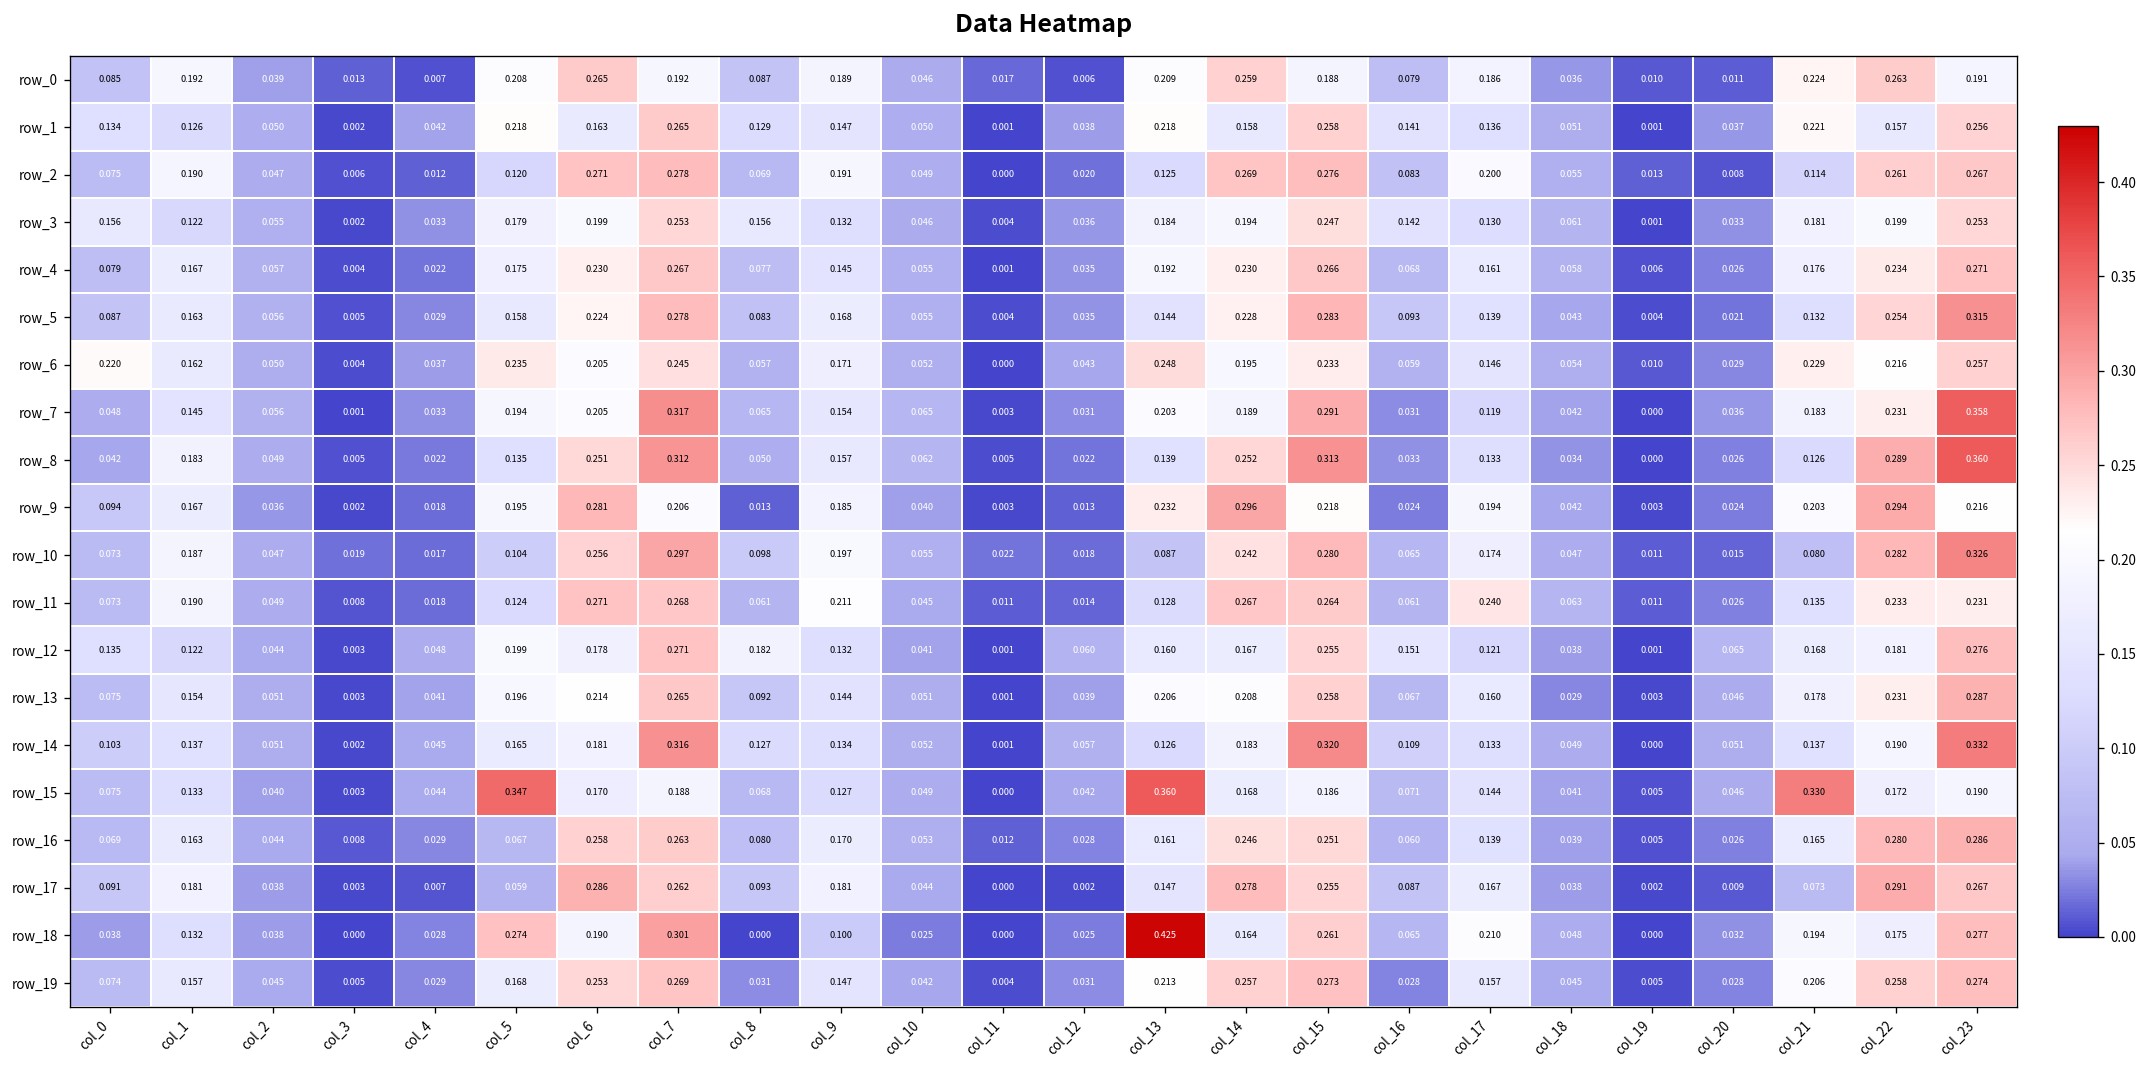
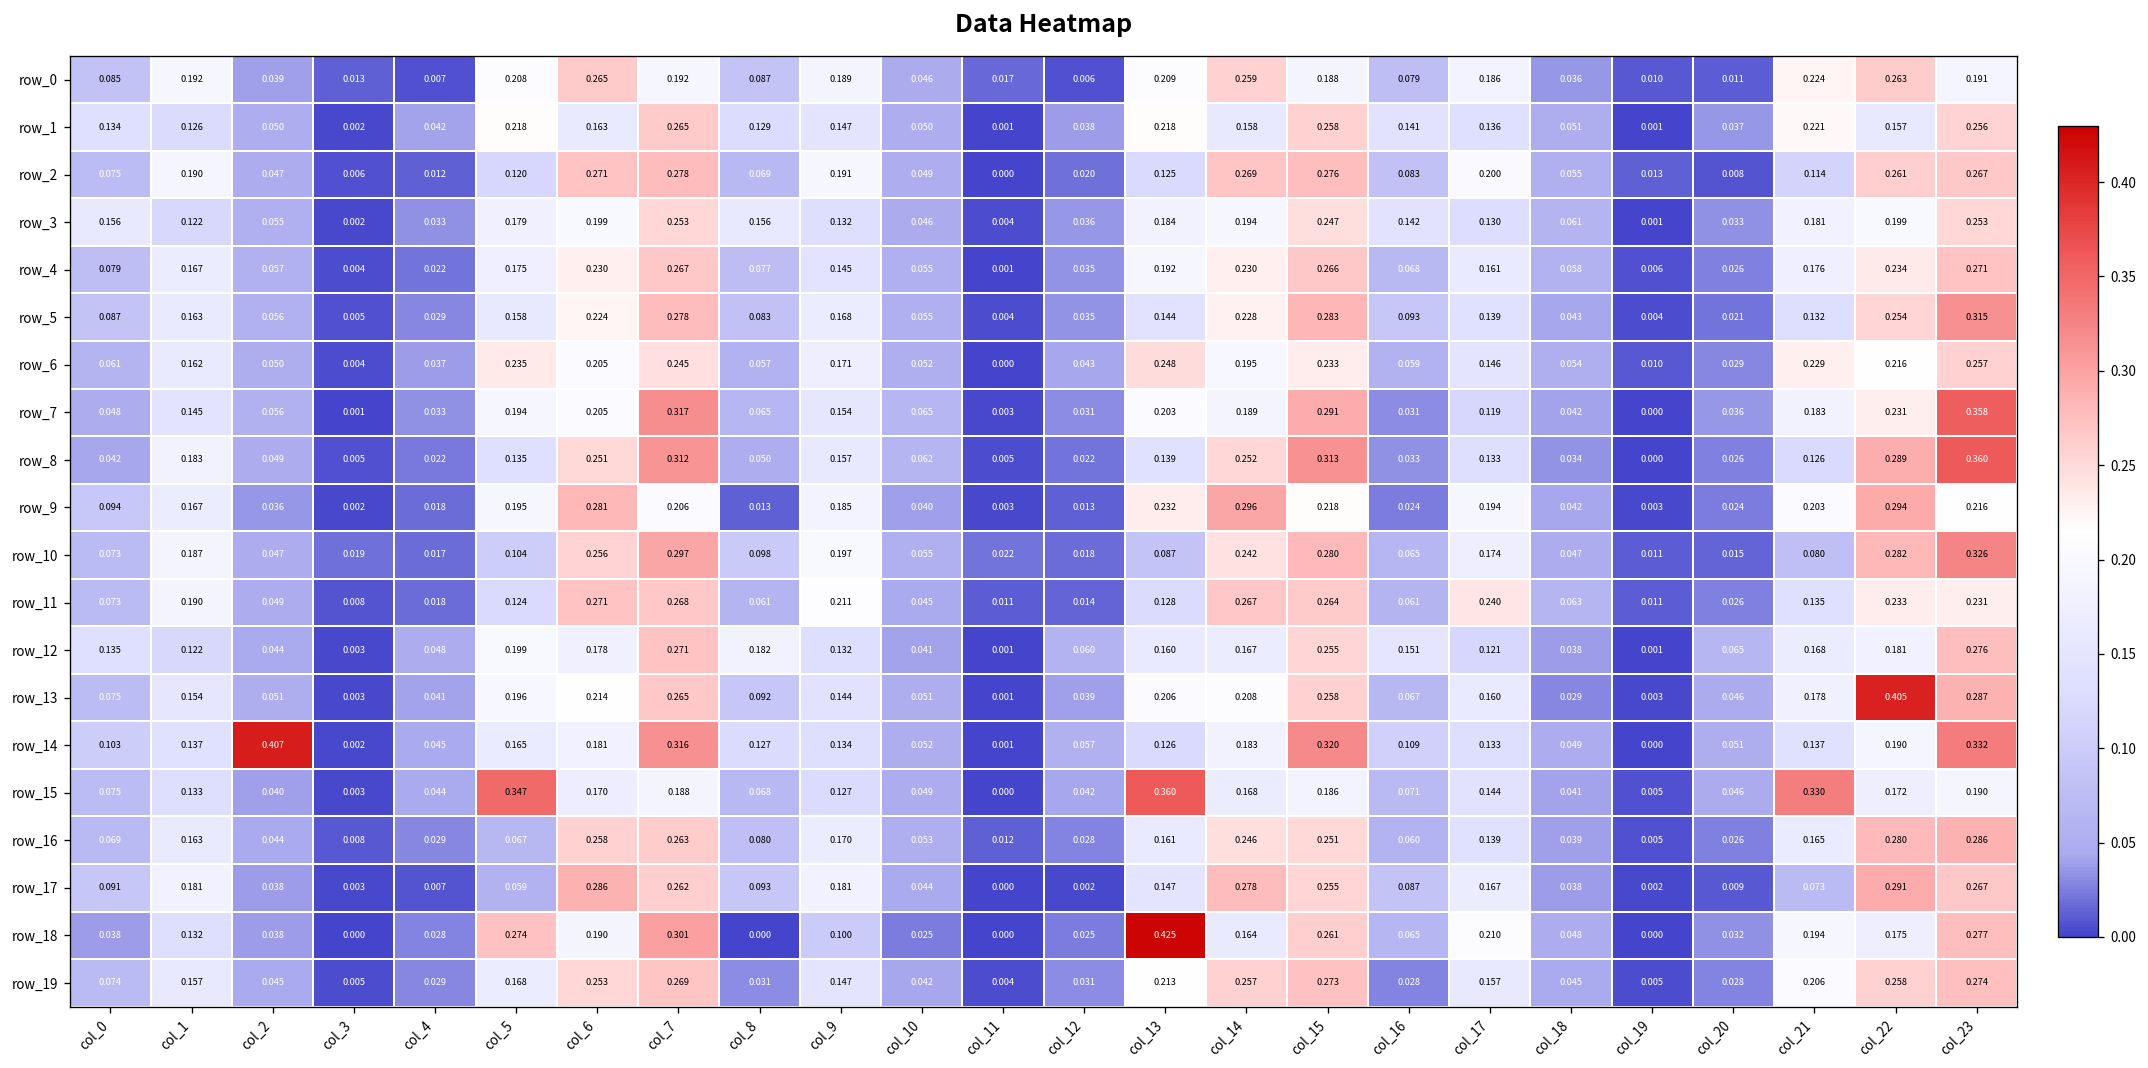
  {
    "row_6": {
-     "col_0": 0.220,
+     "col_0": 0.061,
      "col_1": 0.162,
      "col_2": 0.050,
      "col_3": 0.004,
      "col_4": 0.037,
      "col_5": 0.235,
      "col_6": 0.205,
      "col_7": 0.245,
      "col_8": 0.057,
      "col_9": 0.171,
      "col_10": 0.052,
      "col_11": 0.000,
      "col_12": 0.043,
      "col_13": 0.248,
      "col_14": 0.195,
      "col_15": 0.233,
      "col_16": 0.059,
      "col_17": 0.146,
      "col_18": 0.054,
      "col_19": 0.010,
      "col_20": 0.029,
      "col_21": 0.229,
      "col_22": 0.216,
      "col_23": 0.257
    },
    "row_13": {
      "col_0": 0.075,
      "col_1": 0.154,
      "col_2": 0.051,
      "col_3": 0.003,
      "col_4": 0.041,
      "col_5": 0.196,
      "col_6": 0.214,
      "col_7": 0.265,
      "col_8": 0.092,
      "col_9": 0.144,
      "col_10": 0.051,
      "col_11": 0.001,
      "col_12": 0.039,
      "col_13": 0.206,
      "col_14": 0.208,
      "col_15": 0.258,
      "col_16": 0.067,
      "col_17": 0.160,
      "col_18": 0.029,
      "col_19": 0.003,
      "col_20": 0.046,
      "col_21": 0.178,
-     "col_22": 0.231,
+     "col_22": 0.405,
      "col_23": 0.287
    },
    "row_14": {
      "col_0": 0.103,
      "col_1": 0.137,
-     "col_2": 0.051,
+     "col_2": 0.407,
      "col_3": 0.002,
      "col_4": 0.045,
      "col_5": 0.165,
      "col_6": 0.181,
      "col_7": 0.316,
      "col_8": 0.127,
      "col_9": 0.134,
      "col_10": 0.052,
      "col_11": 0.001,
      "col_12": 0.057,
      "col_13": 0.126,
      "col_14": 0.183,
      "col_15": 0.320,
      "col_16": 0.109,
      "col_17": 0.133,
      "col_18": 0.049,
      "col_19": 0.000,
      "col_20": 0.051,
      "col_21": 0.137,
      "col_22": 0.190,
      "col_23": 0.332
    }
  }
